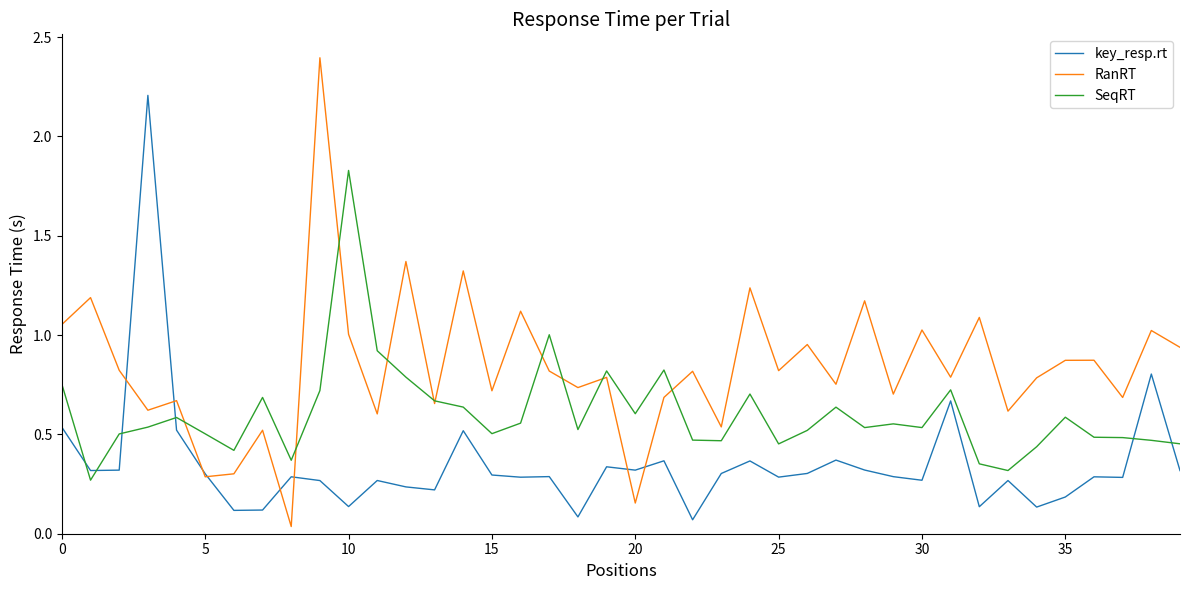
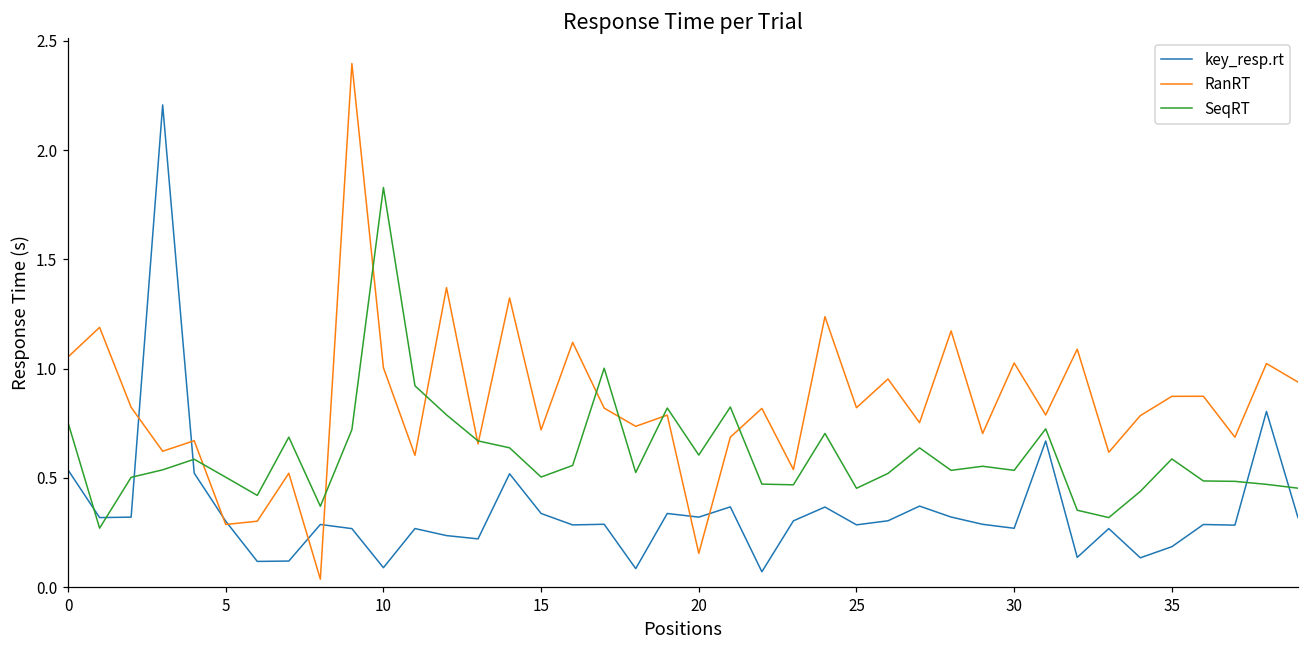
  {
    "key_resp.rt": {
      "0": 0.54,
      "5": 0.30,
-     "10": 0.14,
-     "15": 0.30,
+     "10": 0.09,
+     "15": 0.34,
      "20": 0.32,
      "25": 0.28,
      "30": 0.27,
      "35": 0.18
    },
    "RanRT": {
      "0": 1.05,
      "5": 0.29,
      "10": 1.00,
      "15": 0.72,
      "20": 0.15,
      "25": 0.82,
      "30": 1.03,
      "35": 0.87
    },
    "SeqRT": {
      "0": 0.75,
      "5": 0.50,
      "10": 1.83,
      "15": 0.50,
      "20": 0.60,
      "25": 0.45,
      "30": 0.53,
      "35": 0.59
    }
  }
